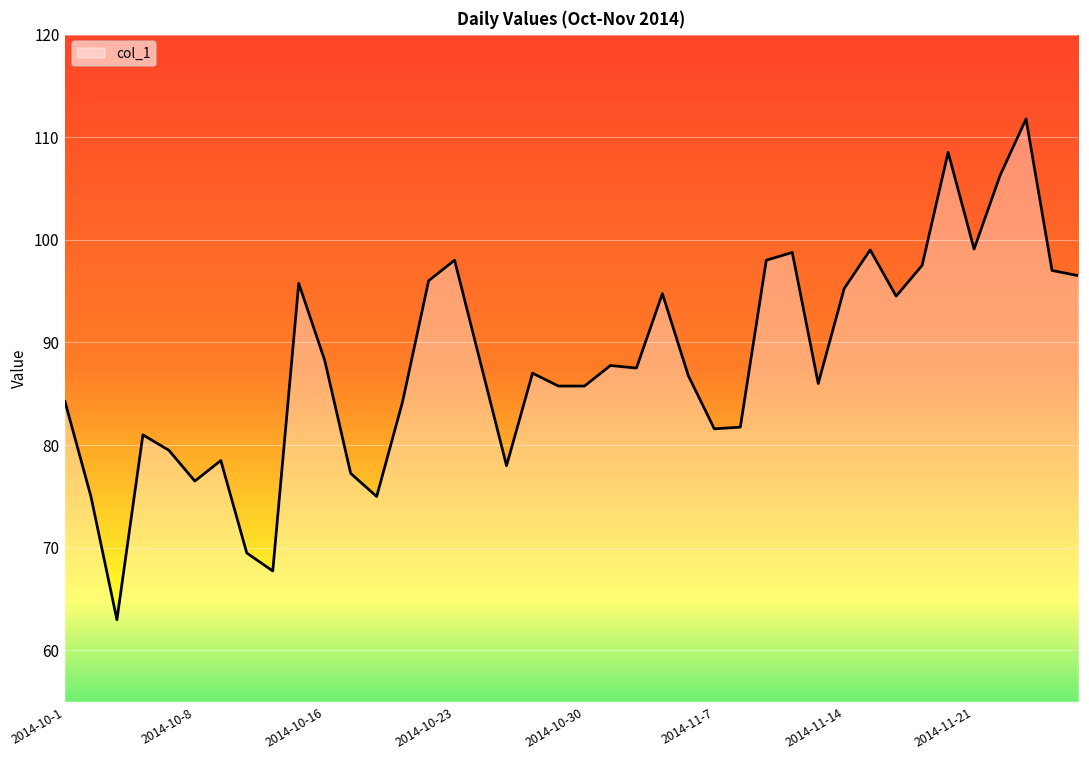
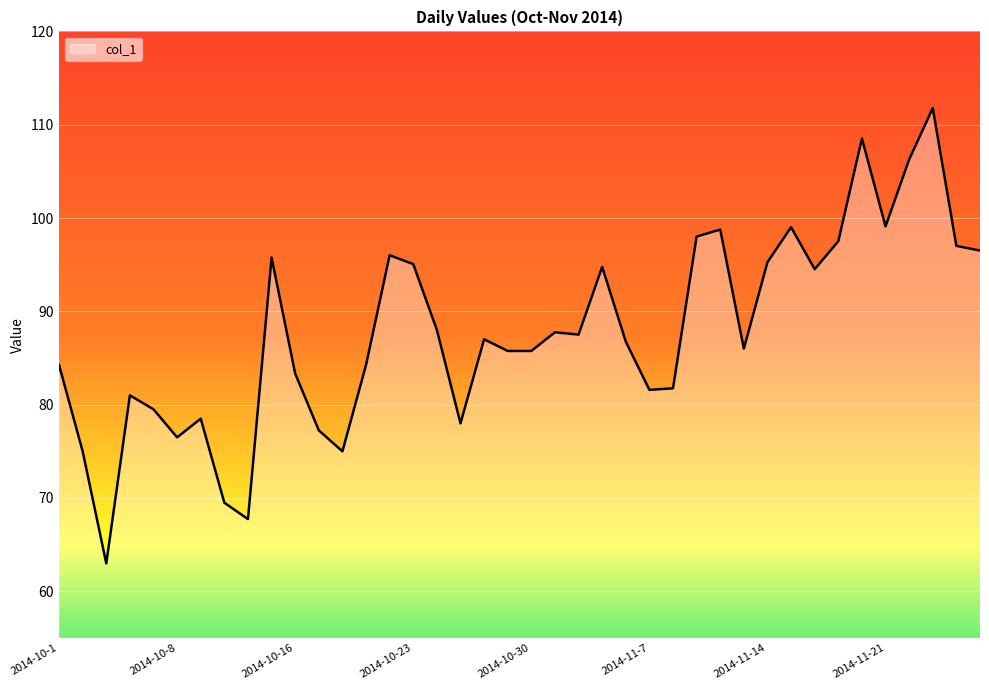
  {
    "2014-10-1": 84,
    "2014-10-8": 76,
-   "2014-10-16": 88,
-   "2014-10-23": 98,
+   "2014-10-16": 83,
+   "2014-10-23": 95,
    "2014-10-30": 86,
    "2014-11-7": 82,
    "2014-11-14": 95,
    "2014-11-21": 99
  }
